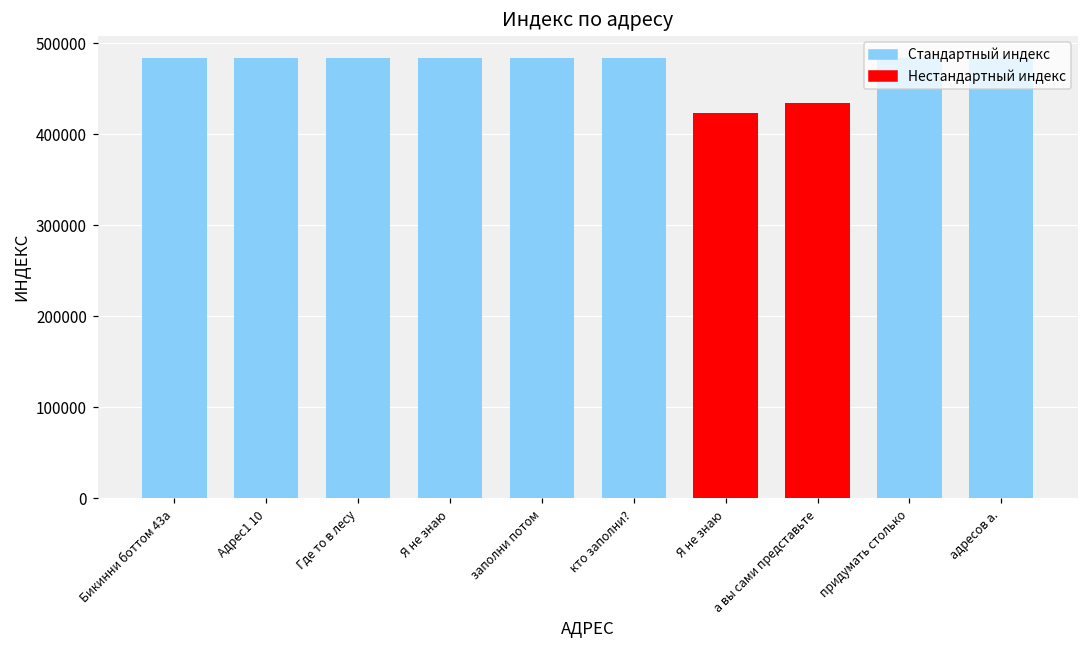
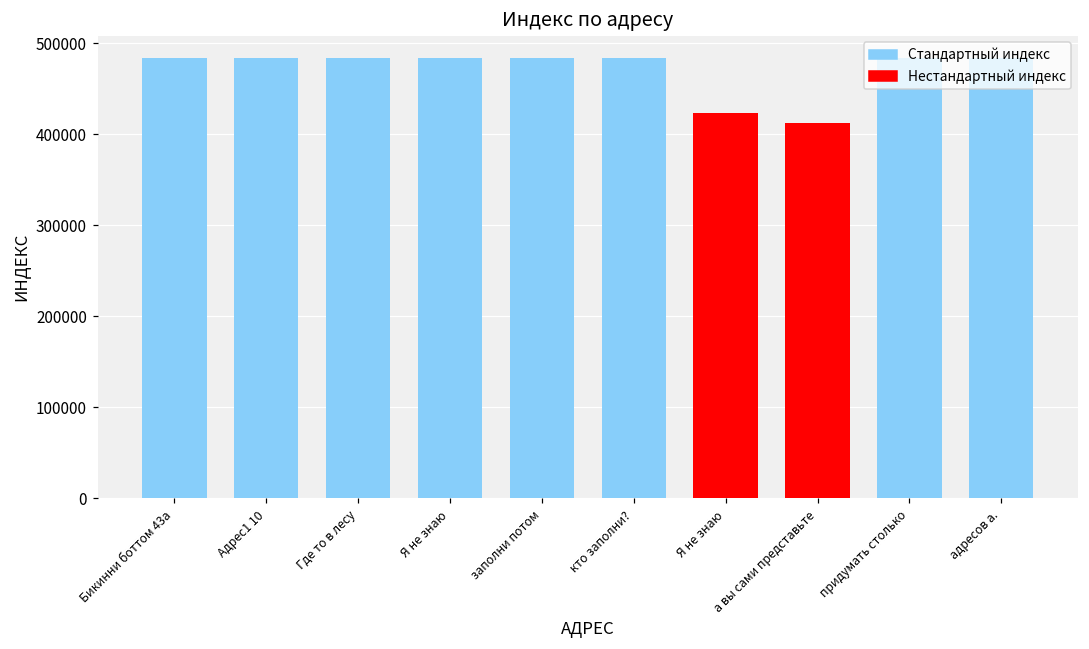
  {
    "Бикинни боттом 43а": 480000,
    "Адрес1 10": 480000,
    "Где то в лесу": 480000,
    "заполни потом": 480000,
    "кто заполни?": 480000,
-   "а вы сами представьте": 430000
+   "а вы сами представьте": 410000
  }
